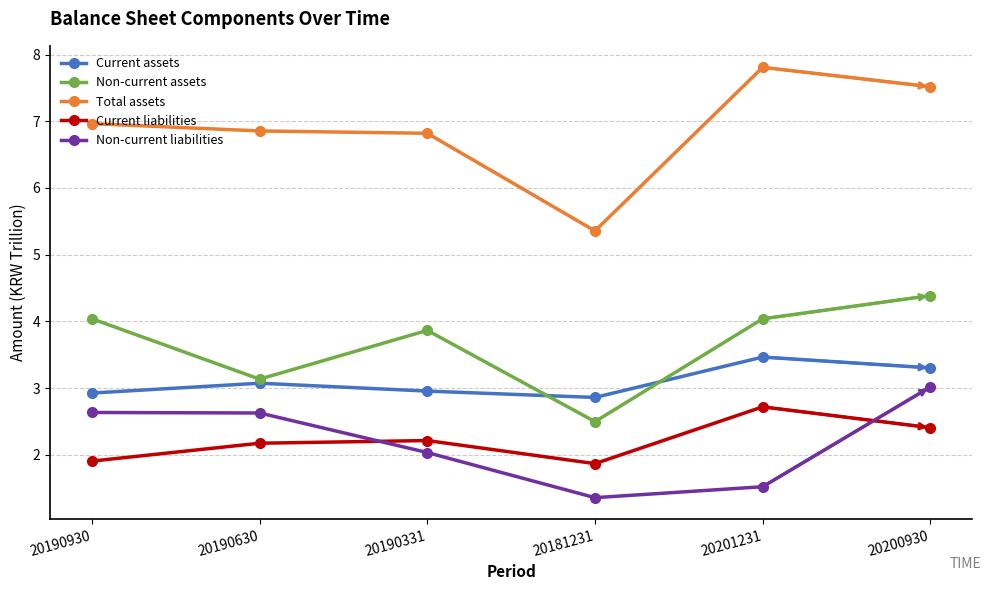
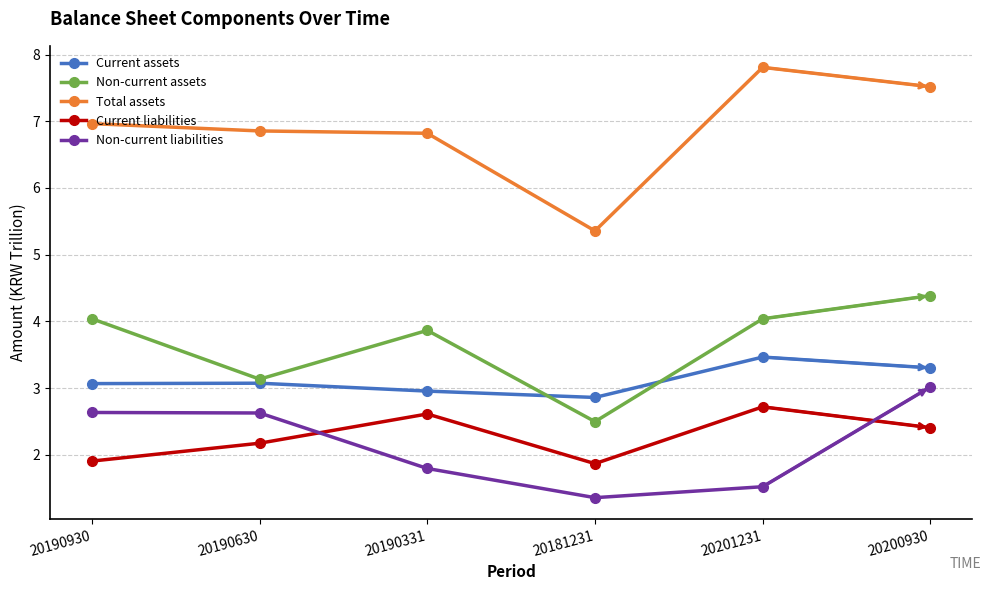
  {
    "Current assets": {
-     "20190930": 2.9,
+     "20190930": 3.1,
      "20190630": 3.1,
      "20190331": 3.0,
      "20181231": 2.9,
      "20201231": 3.5,
      "20200930": 3.3
    },
    "Non-current assets": {
      "20190930": 4.0,
      "20190630": 3.1,
      "20190331": 3.9,
      "20181231": 2.5,
      "20201231": 4.0,
      "20200930": 4.4
    },
    "Total assets": {
      "20190930": 7.0,
      "20190630": 6.9,
      "20190331": 6.8,
      "20181231": 5.4,
      "20201231": 7.8,
      "20200930": 7.5
    },
    "Current liabilities": {
      "20190930": 1.9,
      "20190630": 2.2,
-     "20190331": 2.2,
+     "20190331": 2.6,
      "20181231": 1.9,
      "20201231": 2.7,
      "20200930": 2.4
    },
    "Non-current liabilities": {
      "20190930": 2.6,
      "20190630": 2.6,
-     "20190331": 2.0,
+     "20190331": 1.8,
      "20181231": 1.4,
      "20201231": 1.5,
      "20200930": 3.0
    }
  }
